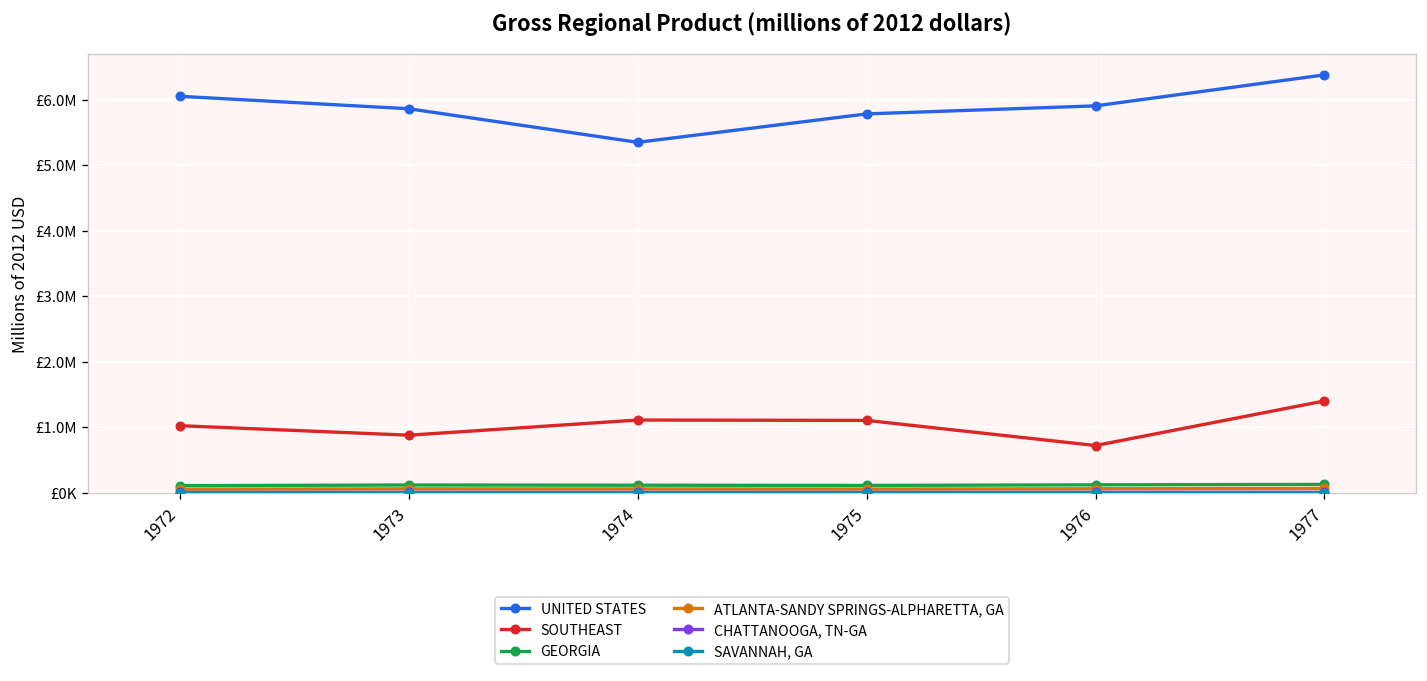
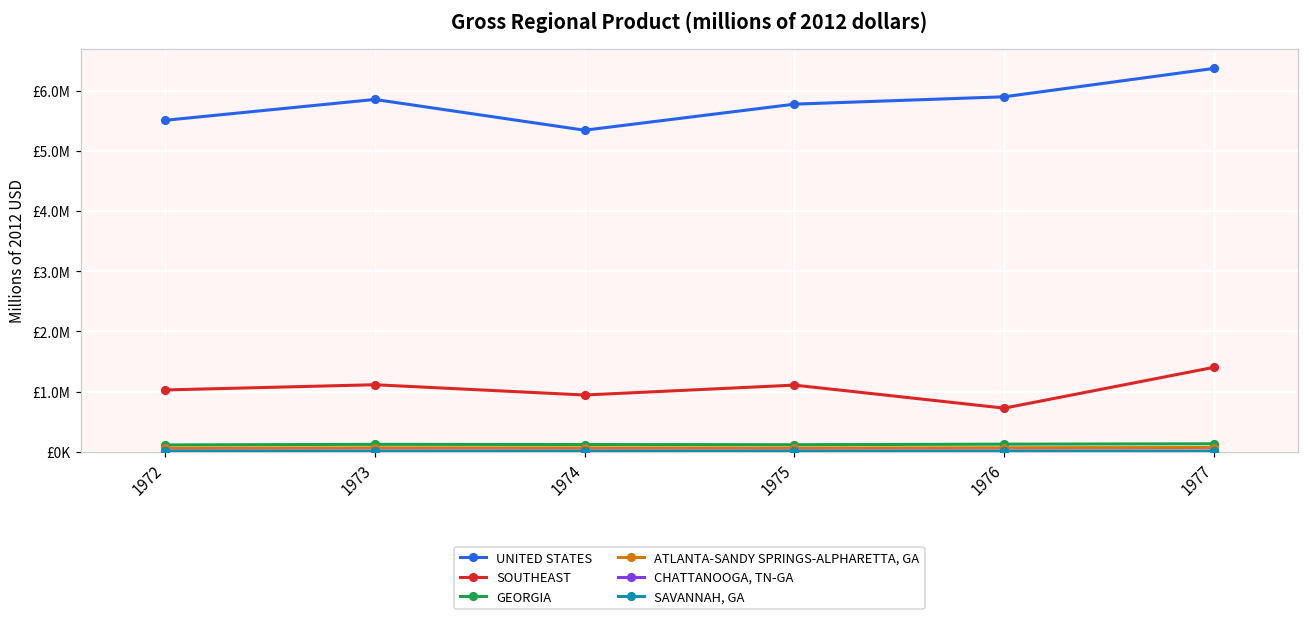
  {
    "UNITED STATES": {
-     "1972": "£6100000",
+     "1972": "£5500000",
      "1973": "£5900000",
      "1974": "£5300000",
      "1975": "£5800000",
      "1976": "£5900000",
      "1977": "£6400000"
    },
    "SOUTHEAST": {
      "1972": "£1000000",
-     "1973": "£900000",
-     "1974": "£1100000",
+     "1973": "£1100000",
+     "1974": "£900000",
      "1975": "£1100000",
      "1976": "£700000",
      "1977": "£1400000"
    },
    "GEORGIA": {
      "1972": "£100000",
      "1973": "£100000",
      "1974": "£100000",
      "1975": "£100000",
      "1976": "£100000",
      "1977": "£100000"
    },
    "ATLANTA-SANDY SPRINGS-ALPHARETTA, GA": {
      "1972": "£100000",
      "1973": "£100000",
      "1974": "£100000",
      "1975": "£100000",
      "1976": "£100000",
      "1977": "£100000"
    },
    "SAVANNAH, GA": {
      "1972": "£0",
      "1973": "£0",
      "1974": "£0",
      "1975": "£0",
      "1976": "£0",
      "1977": "£0"
    }
  }
